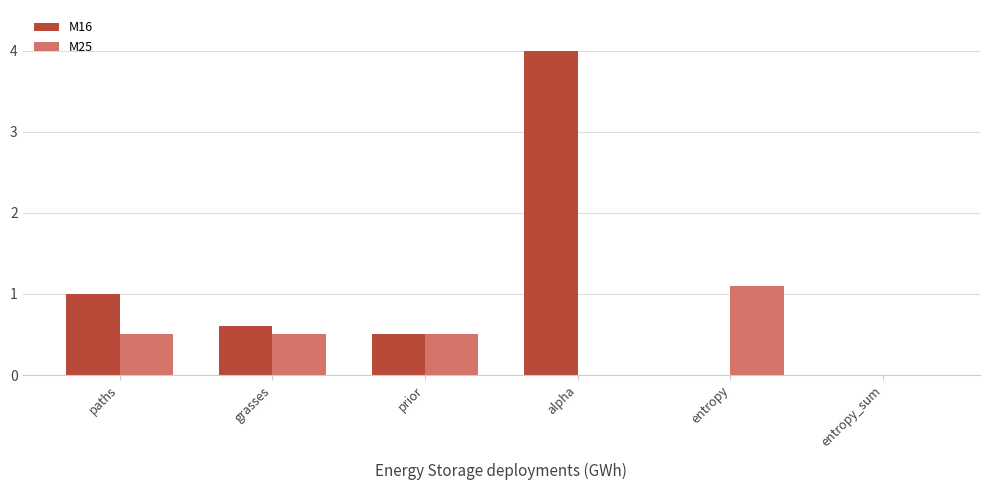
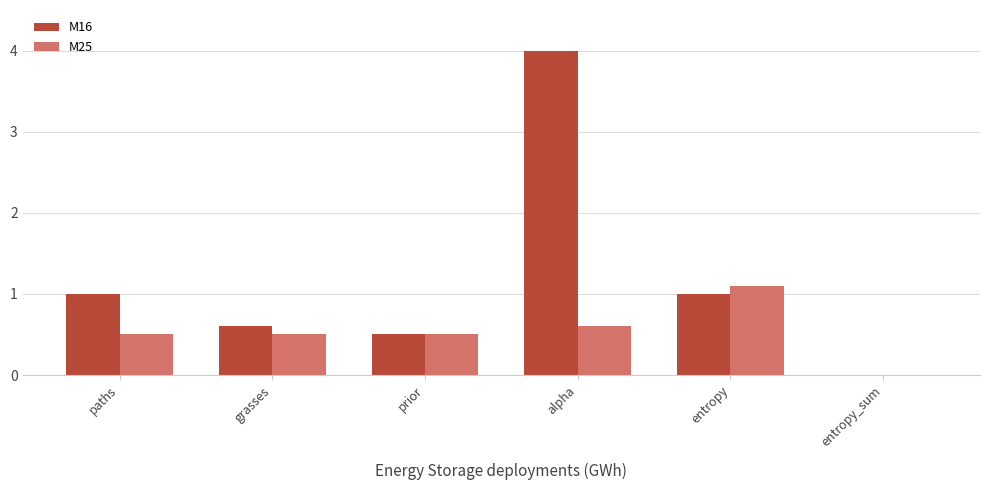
  {
    "M16": {
      "paths": 1,
      "grasses": 0.6,
      "prior": 0.5,
      "alpha": 4,
-     "entropy": 0,
+     "entropy": 1,
      "entropy_sum": 0
    },
    "M25": {
      "paths": 0.5,
      "grasses": 0.5,
      "prior": 0.5,
-     "alpha": 0.0,
+     "alpha": 0.6,
      "entropy": 1.1,
      "entropy_sum": 0.0
    }
  }
